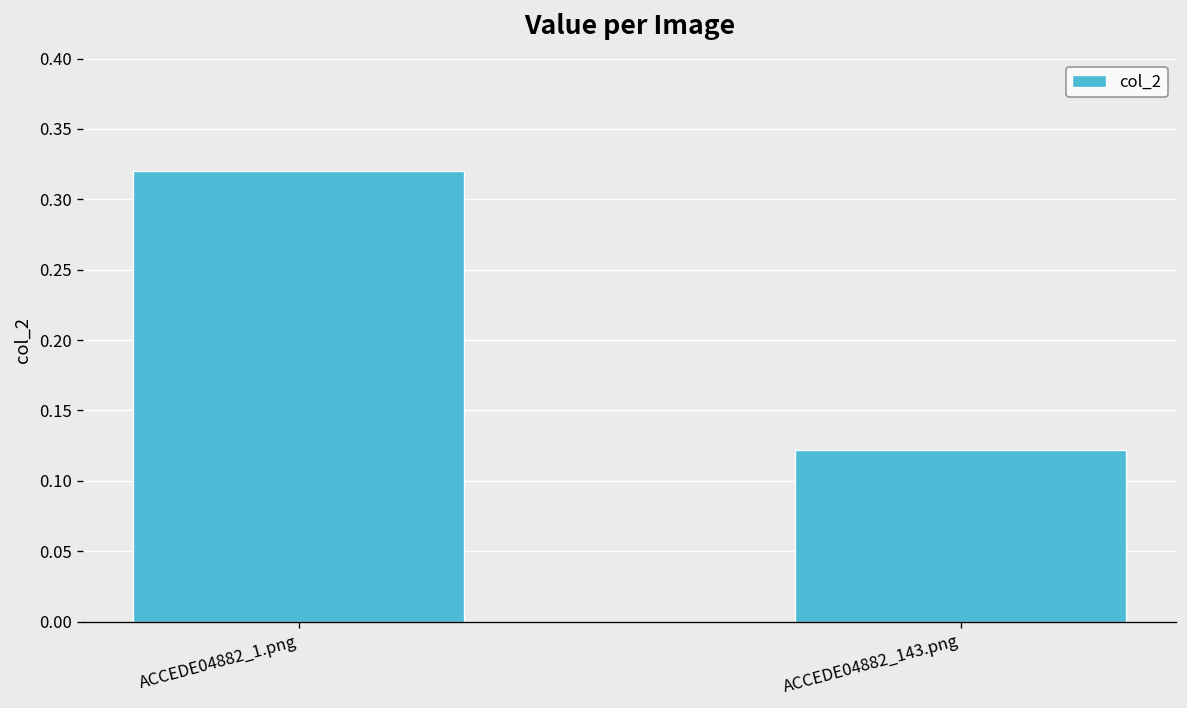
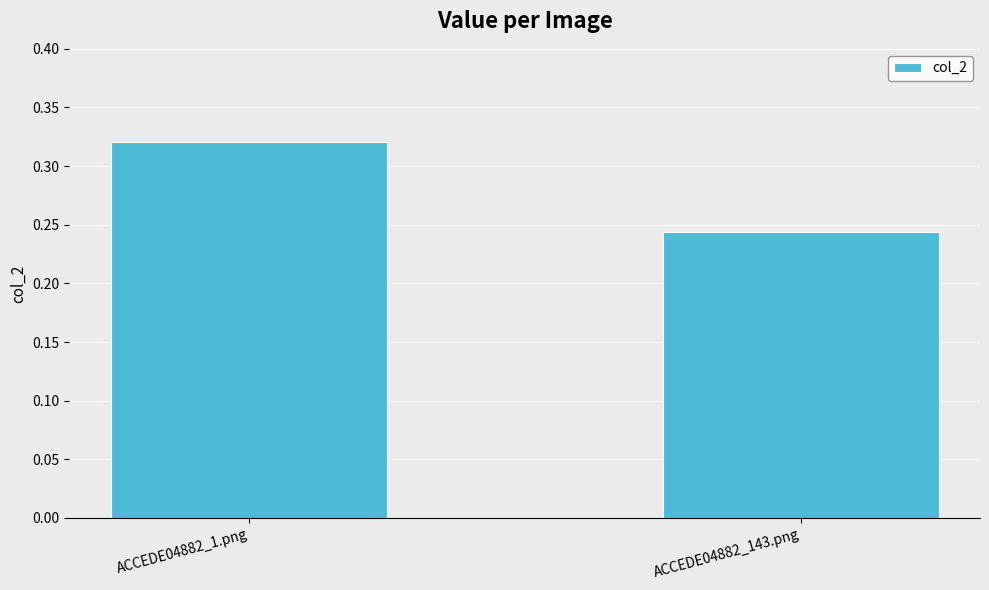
  {
    "ACCEDE04882_1.png": 0.320,
-   "ACCEDE04882_143.png": 0.122
+   "ACCEDE04882_143.png": 0.244
  }
